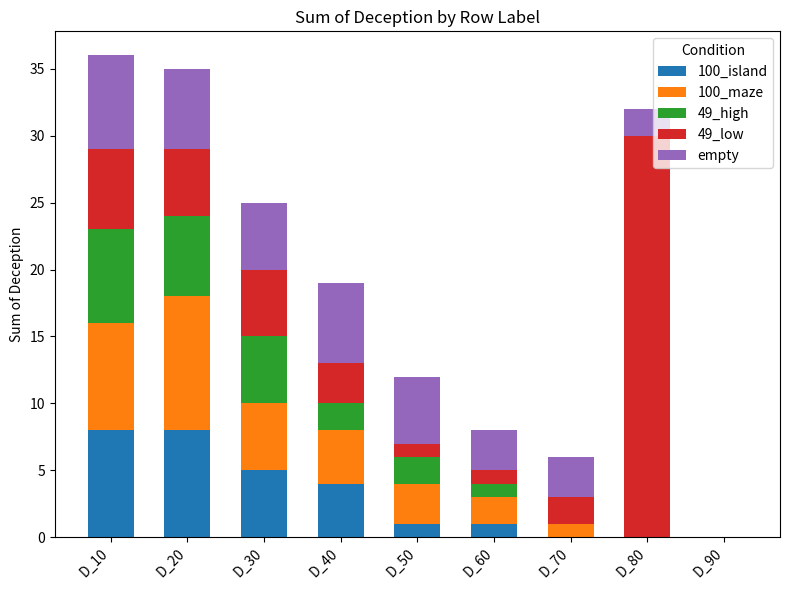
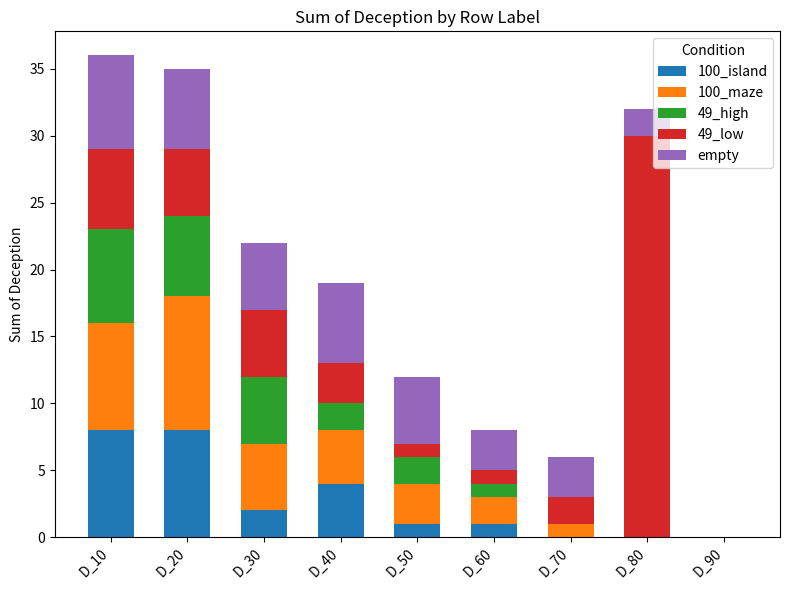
  {
    "100_island": {
      "D_10": 8,
      "D_20": 8,
-     "D_30": 5,
+     "D_30": 2,
      "D_40": 4,
      "D_50": 1,
      "D_60": 1,
      "D_70": 0,
      "D_80": 0,
      "D_90": 0
    },
    "100_maze": {
      "D_10": 8,
      "D_20": 10,
      "D_30": 5,
      "D_40": 4,
      "D_50": 3,
      "D_60": 2,
      "D_70": 1,
      "D_80": 0,
      "D_90": 0
    },
    "49_high": {
      "D_10": 7,
      "D_20": 6,
      "D_30": 5,
      "D_40": 2,
      "D_50": 2,
      "D_60": 1,
      "D_70": 0,
      "D_80": 0,
      "D_90": 0
    },
    "49_low": {
      "D_10": 6,
      "D_20": 5,
      "D_30": 5,
      "D_40": 3,
      "D_50": 1,
      "D_60": 1,
      "D_70": 2,
      "D_80": 30,
      "D_90": 0
    },
    "empty": {
      "D_10": 7,
      "D_20": 6,
      "D_30": 5,
      "D_40": 6,
      "D_50": 5,
      "D_60": 3,
      "D_70": 3,
      "D_80": 2,
      "D_90": 0
    }
  }
